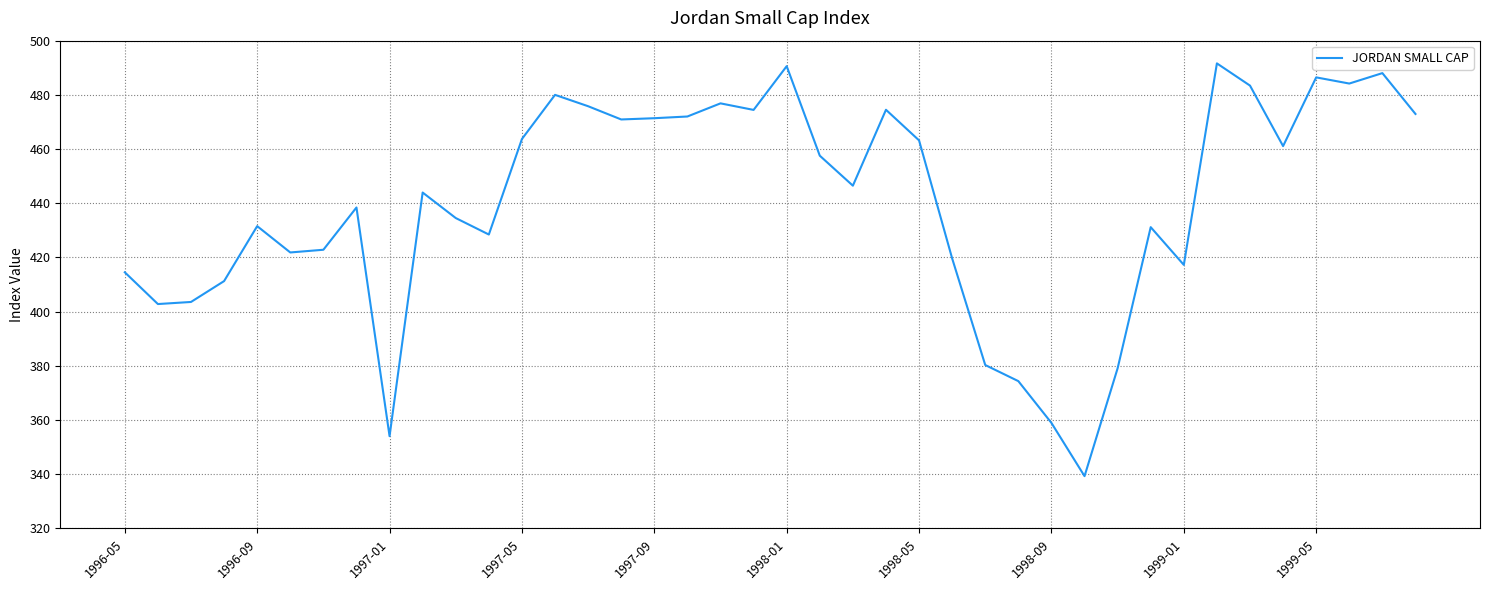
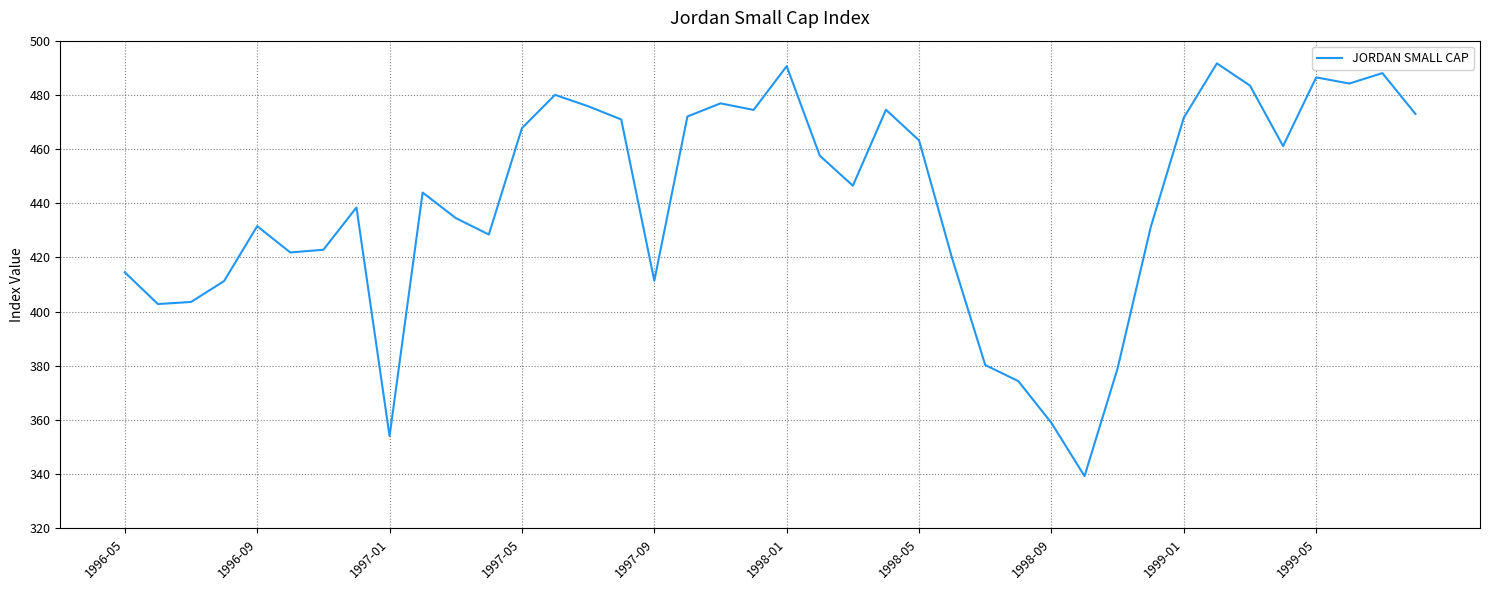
  {
    "1996-05": 415,
    "1996-09": 432,
    "1997-01": 354,
-   "1997-05": 464,
-   "1997-09": 471,
+   "1997-05": 468,
+   "1997-09": 411,
    "1998-01": 491,
    "1998-05": 463,
    "1998-09": 359,
-   "1999-01": 417,
+   "1999-01": 472,
    "1999-05": 486
  }
